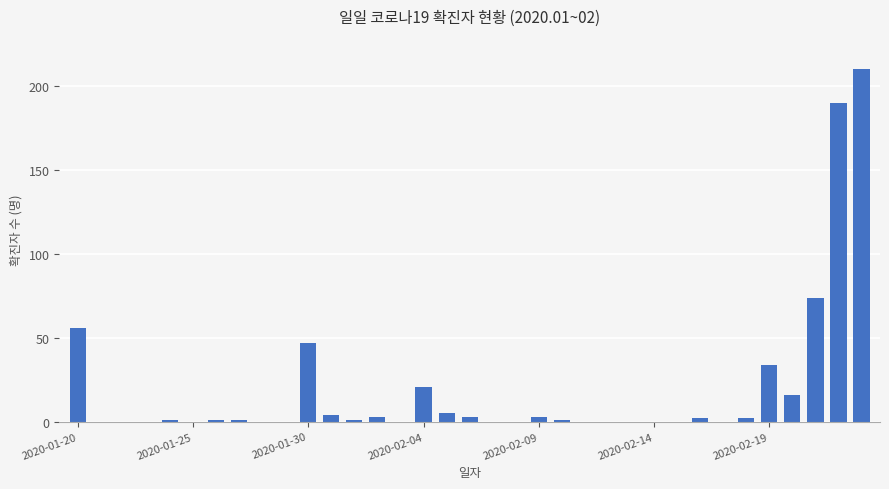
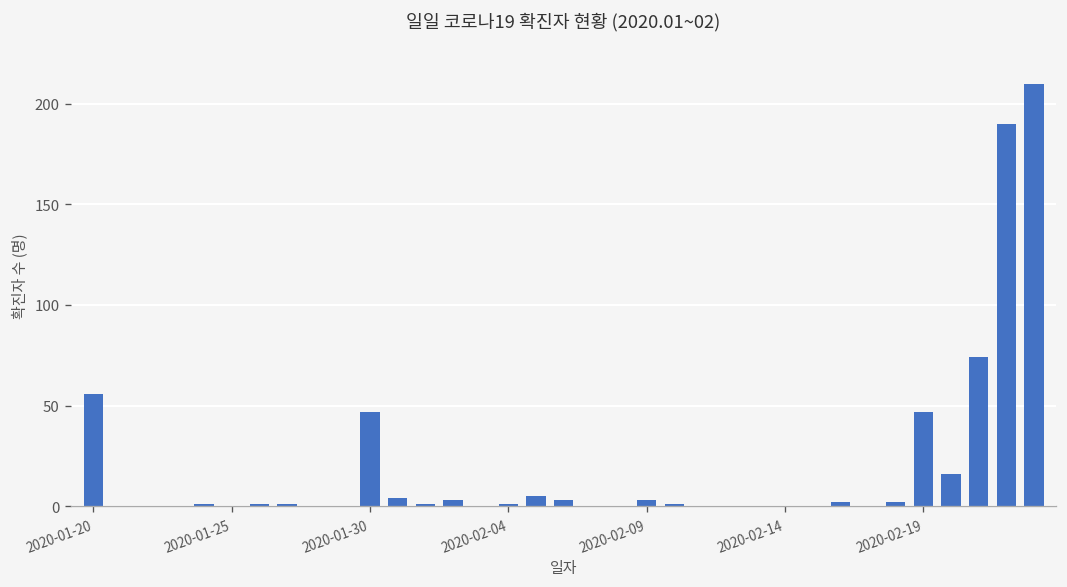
  {
    "2020-01-20": 56,
    "2020-01-25": 0,
    "2020-01-30": 47,
-   "2020-02-04": 21,
+   "2020-02-04": 1,
    "2020-02-09": 3,
    "2020-02-14": 0,
-   "2020-02-19": 34
+   "2020-02-19": 47
  }
